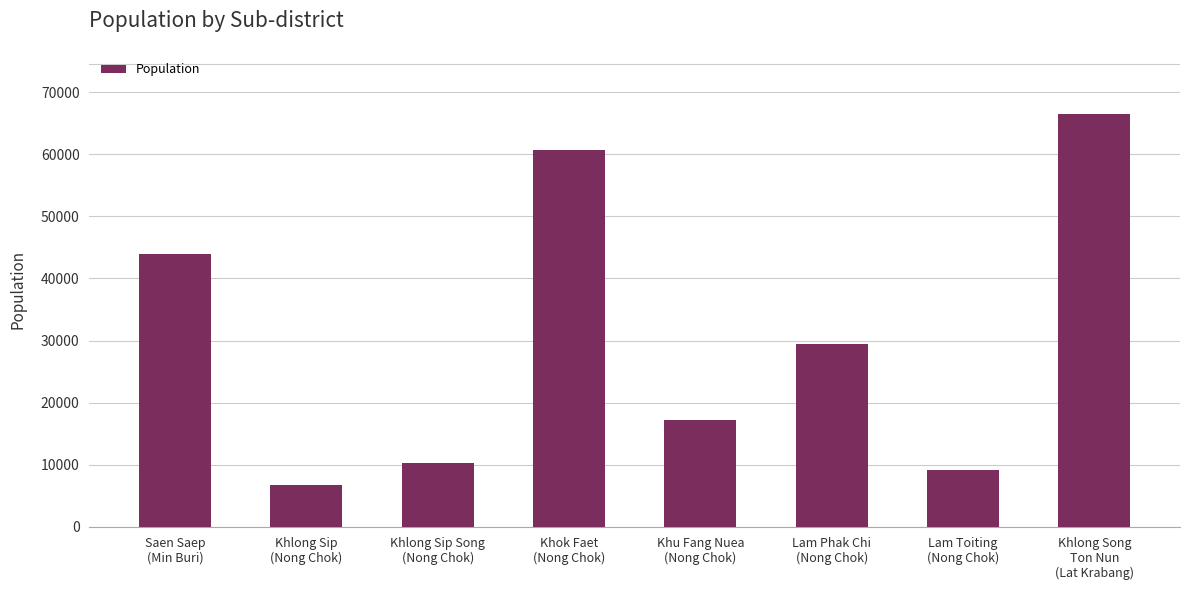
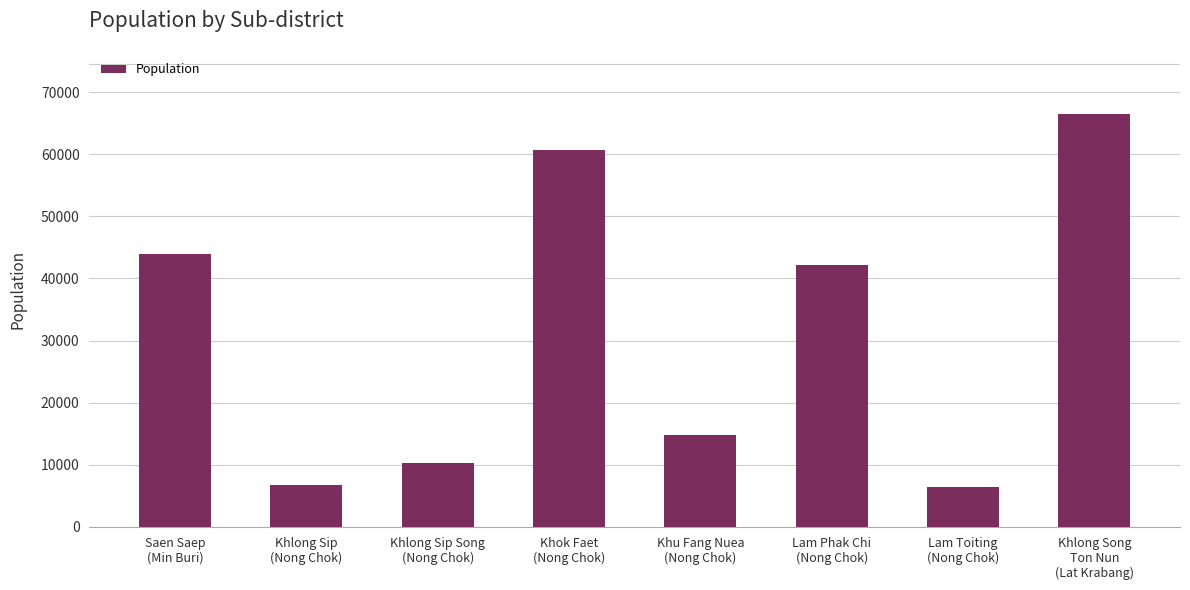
  {
    "Saen Saep (Min Buri)": 44000,
    "Khlong Sip (Nong Chok)": 7000,
    "Khlong Sip Song (Nong Chok)": 10000,
    "Khok Faet (Nong Chok)": 61000,
-   "Khu Fang Nuea (Nong Chok)": 17000,
-   "Lam Phak Chi (Nong Chok)": 29000,
-   "Lam Toiting (Nong Chok)": 9000,
+   "Khu Fang Nuea (Nong Chok)": 15000,
+   "Lam Phak Chi (Nong Chok)": 42000,
+   "Lam Toiting (Nong Chok)": 6000,
    "Khlong Song Ton Nun (Lat Krabang)": 66000
  }
